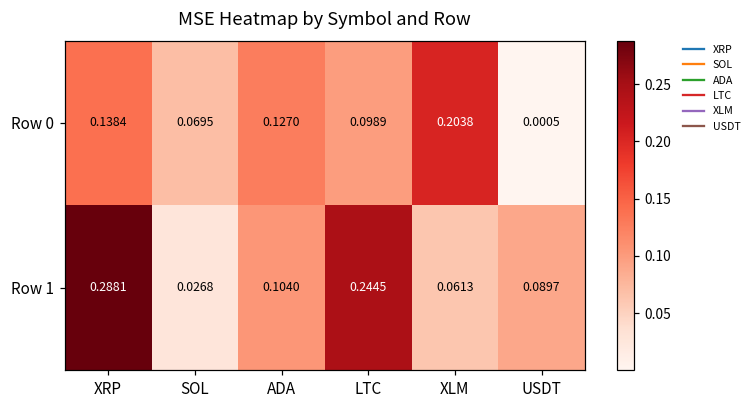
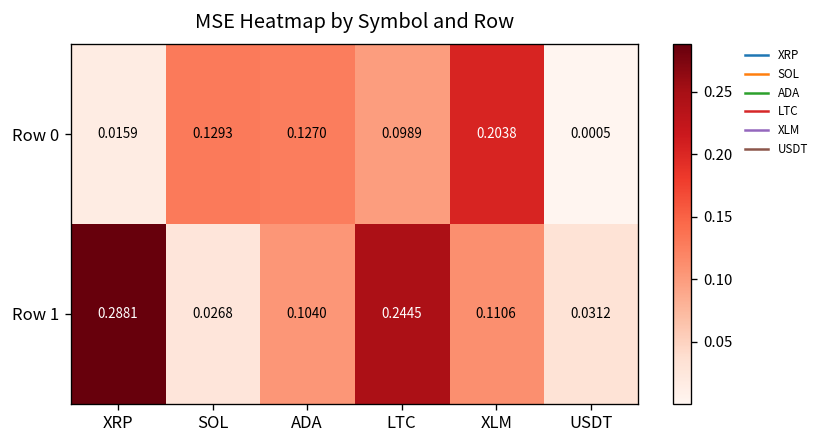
  {
    "Row 0": {
-     "XRP": 0.1384,
-     "SOL": 0.0695,
+     "XRP": 0.0159,
+     "SOL": 0.1293,
      "ADA": 0.1270,
      "LTC": 0.0989,
      "XLM": 0.2038,
      "USDT": 0.0005
    },
    "Row 1": {
      "XRP": 0.2881,
      "SOL": 0.0268,
      "ADA": 0.1040,
      "LTC": 0.2445,
-     "XLM": 0.0613,
-     "USDT": 0.0897
+     "XLM": 0.1106,
+     "USDT": 0.0312
    }
  }
